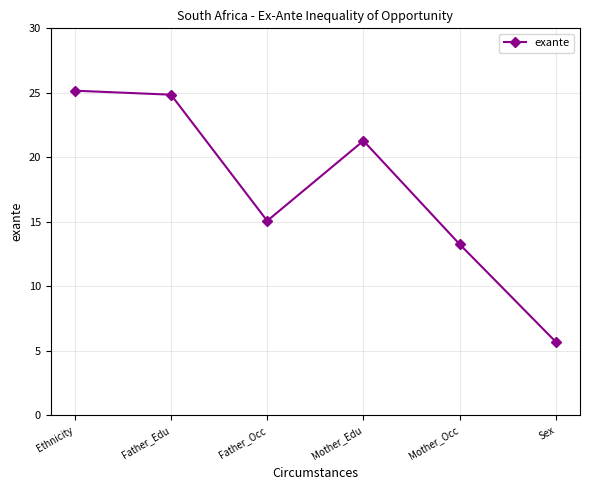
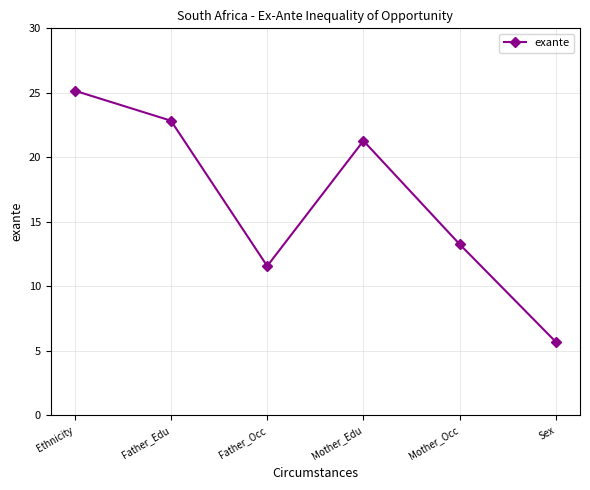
  {
    "Ethnicity": 25.2,
-   "Father_Edu": 24.9,
-   "Father_Occ": 15.1,
+   "Father_Edu": 22.8,
+   "Father_Occ": 11.6,
    "Mother_Edu": 21.3,
    "Mother_Occ": 13.3,
    "Sex": 5.7
  }
